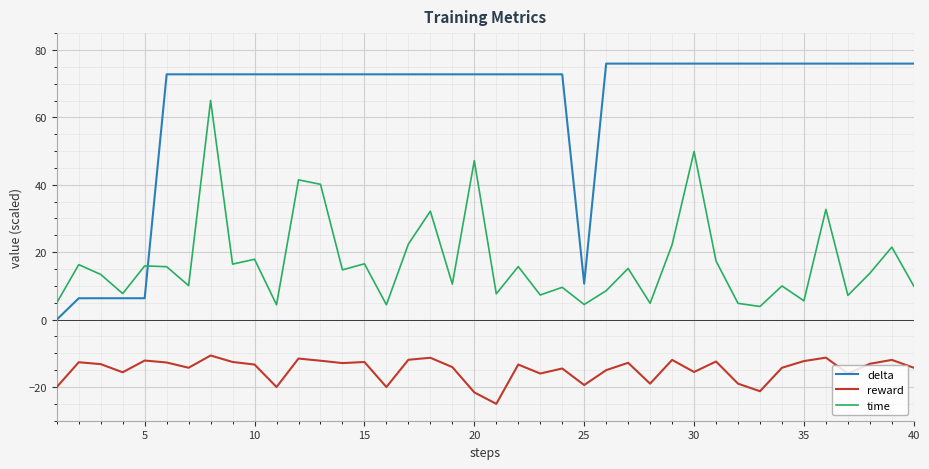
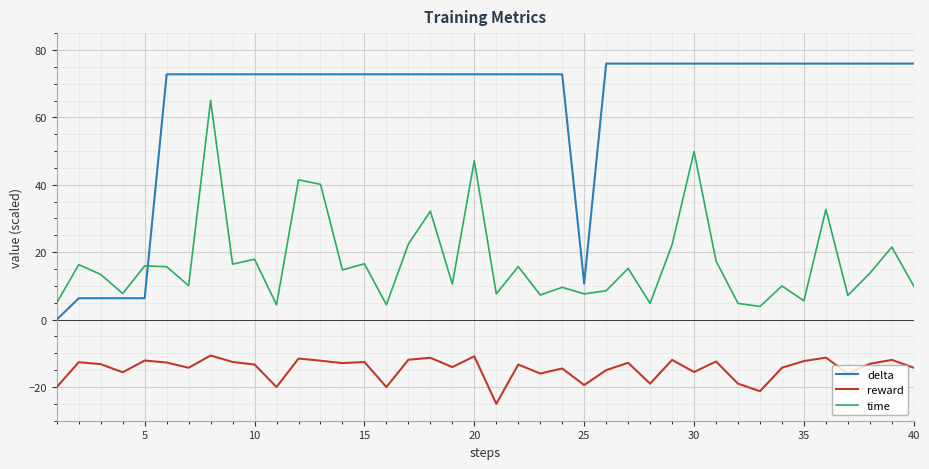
  {
    "delta": {
      "5": 6,
      "10": 73,
      "15": 73,
      "20": 73,
      "25": 11,
      "30": 76,
      "35": 76,
      "40": 76
    },
    "reward": {
      "5": -12,
      "10": -13,
      "15": -13,
-     "20": -22,
+     "20": -11,
      "25": -19,
      "30": -16,
      "35": -12,
      "40": -14
    },
    "time": {
      "5": 16,
      "10": 18,
      "15": 17,
      "20": 47,
-     "25": 4,
+     "25": 8,
      "30": 50,
      "35": 6,
      "40": 10
    }
  }
